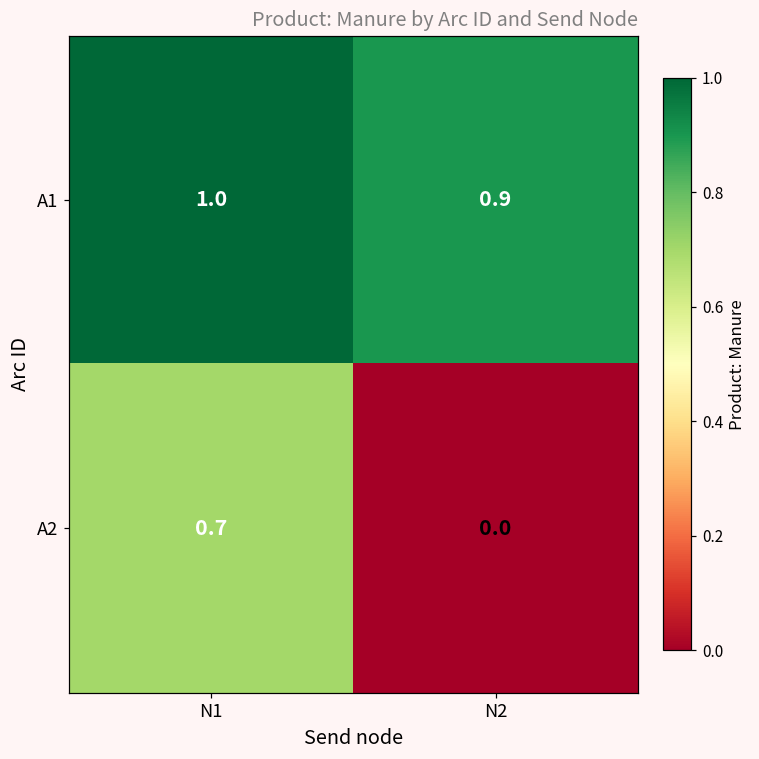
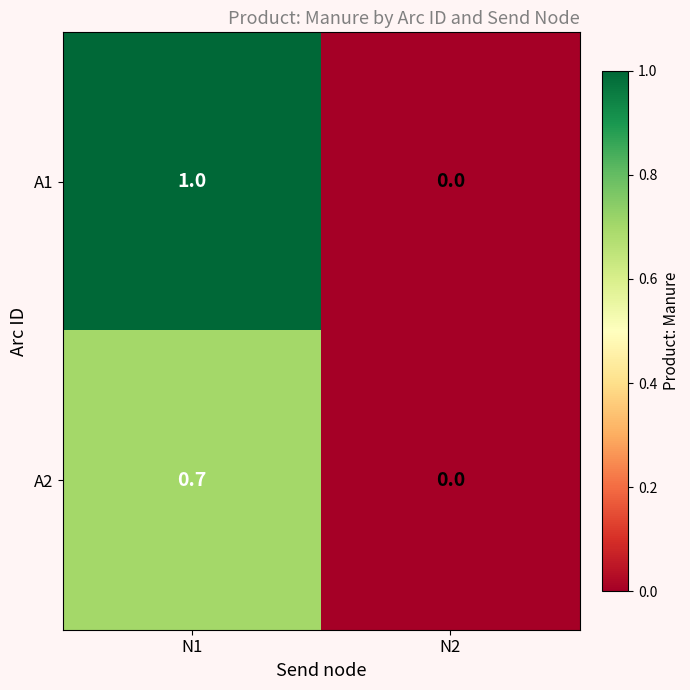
  {
    "A1": {
      "N1": 1.0,
-     "N2": 0.9
+     "N2": 0.0
    },
    "A2": {
      "N1": 0.7,
      "N2": 0.0
    }
  }
